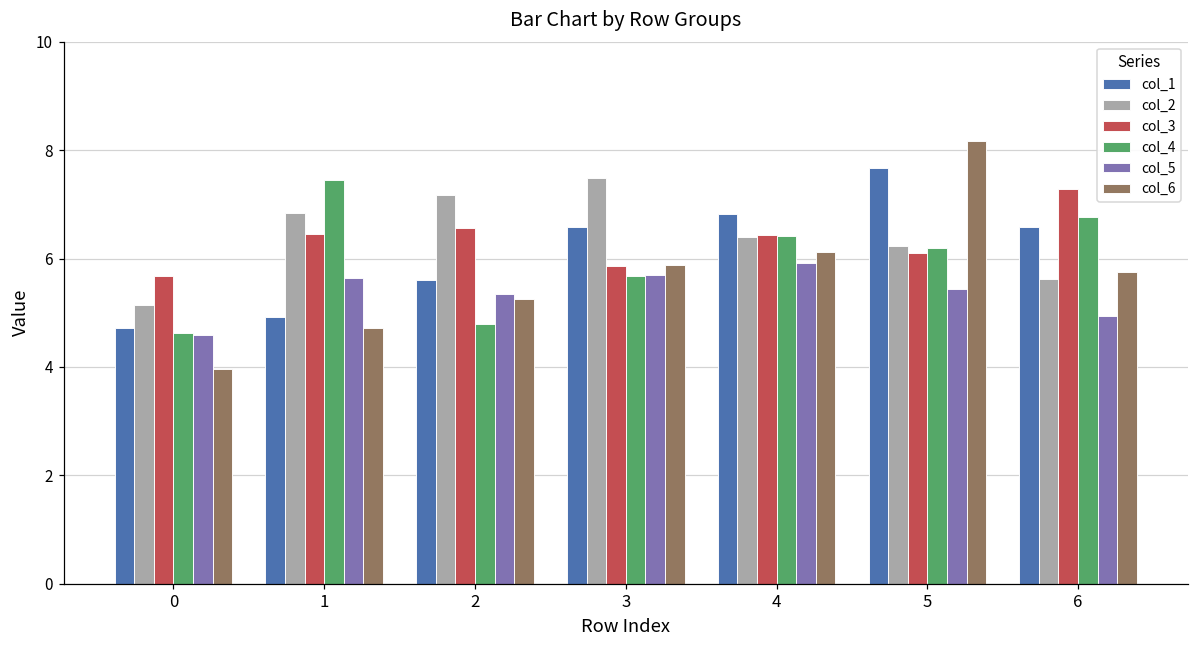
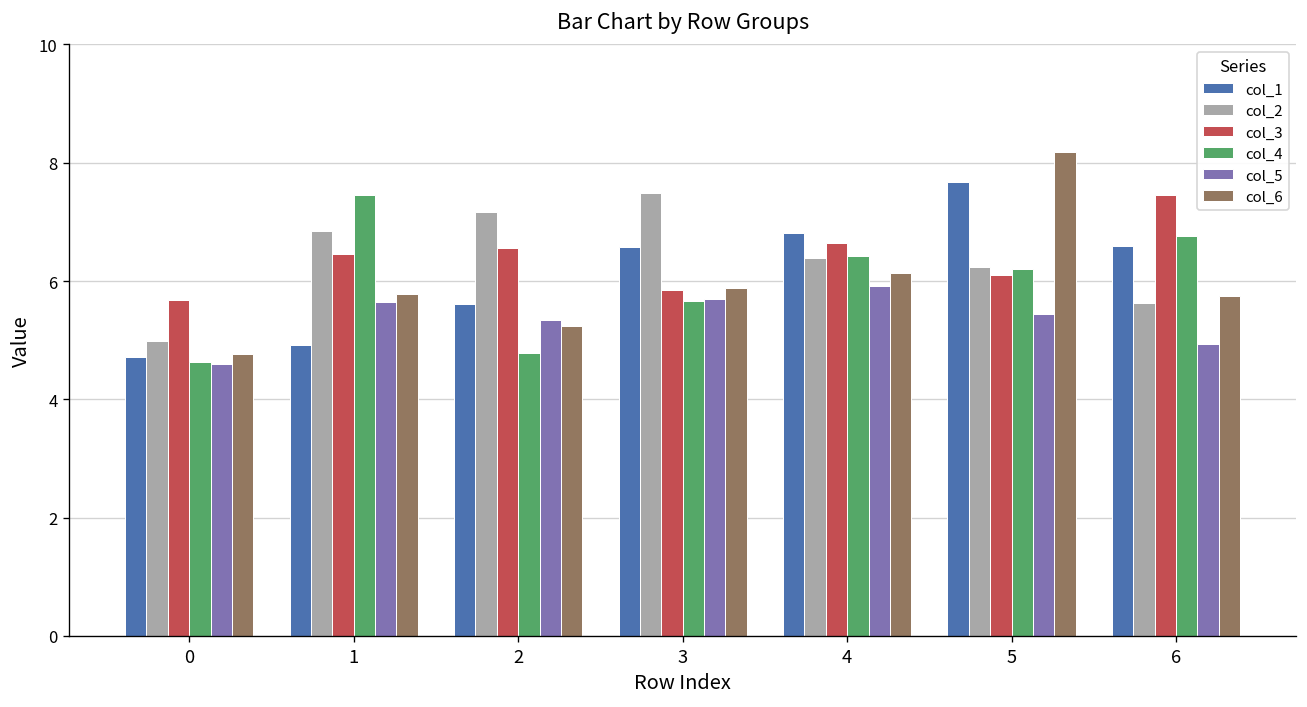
  {
    "col_2": {
-     "0": 5.1,
+     "0": 5.0,
      "1": 6.8,
      "2": 7.2,
      "3": 7.5,
      "4": 6.4,
      "5": 6.2,
      "6": 5.6
    },
    "col_3": {
      "0": 5.7,
      "1": 6.5,
      "2": 6.6,
      "3": 5.9,
-     "4": 6.4,
+     "4": 6.6,
      "5": 6.1,
-     "6": 7.3
+     "6": 7.5
    },
    "col_4": {
      "0": 4.6,
      "1": 7.5,
      "2": 4.8,
      "3": 5.7,
      "4": 6.4,
      "5": 6.2,
      "6": 6.8
    },
    "col_6": {
-     "0": 4.0,
-     "1": 4.7,
+     "0": 4.8,
+     "1": 5.8,
      "2": 5.2,
      "3": 5.9,
      "4": 6.1,
      "5": 8.2,
      "6": 5.8
    }
  }
